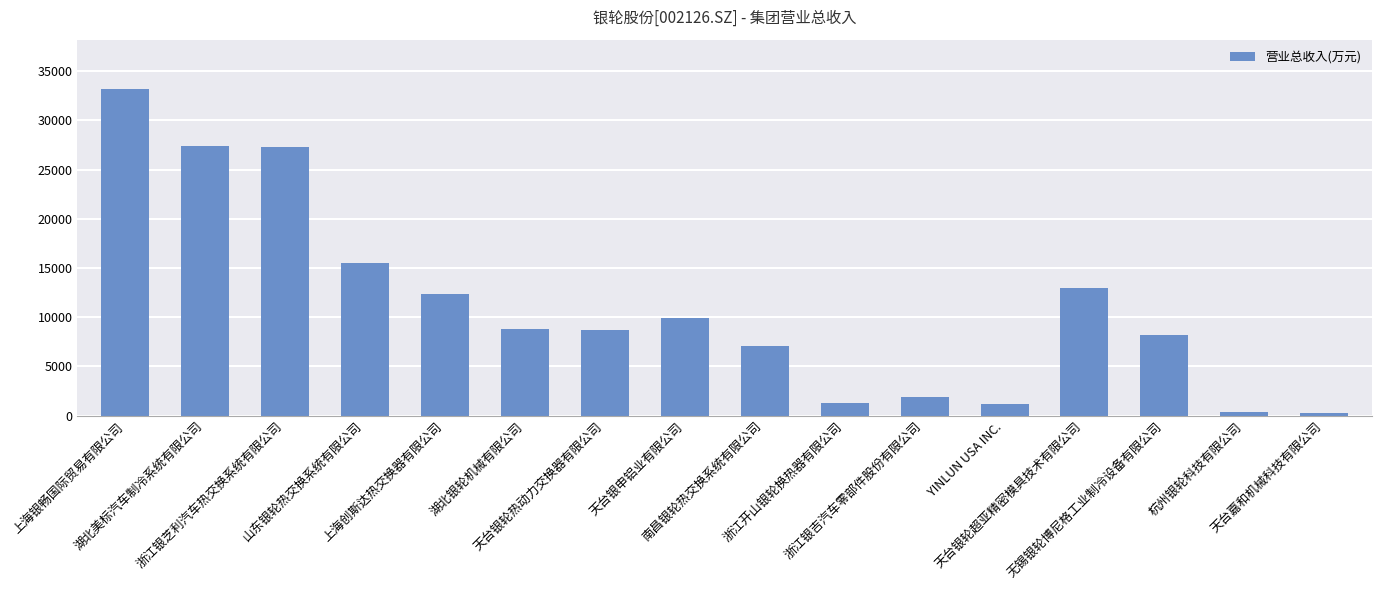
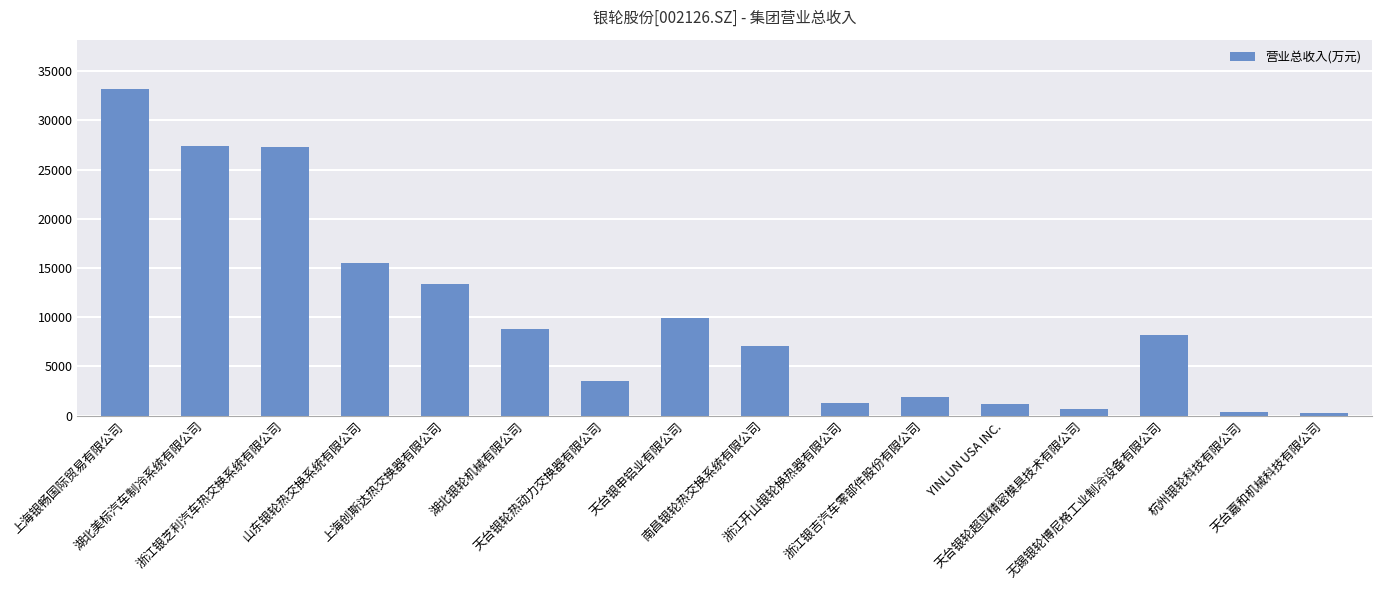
  {
    "上海银畅国际贸易有限公司": 33000,
    "湖北美标汽车制冷系统有限公司": 27000,
    "浙江银芝利汽车热交换系统有限公司": 27000,
    "山东银轮热交换系统有限公司": 16000,
-   "上海创斯达热交换器有限公司": 12000,
+   "上海创斯达热交换器有限公司": 13000,
    "湖北银轮机械有限公司": 9000,
-   "天台银轮热动力交换器有限公司": 9000,
+   "天台银轮热动力交换器有限公司": 4000,
    "天台银申铝业有限公司": 10000,
    "南昌银轮热交换系统有限公司": 7000,
    "浙江开山银轮换热器有限公司": 1000,
    "浙江银吉汽车零部件股份有限公司": 2000,
    "YINLUN USA INC.": 1000,
-   "天台银轮超亚精密模具技术有限公司": 13000,
+   "天台银轮超亚精密模具技术有限公司": 1000,
    "无锡银轮博尼格工业制冷设备有限公司": 8000,
    "杭州银轮科技有限公司": 0
  }
